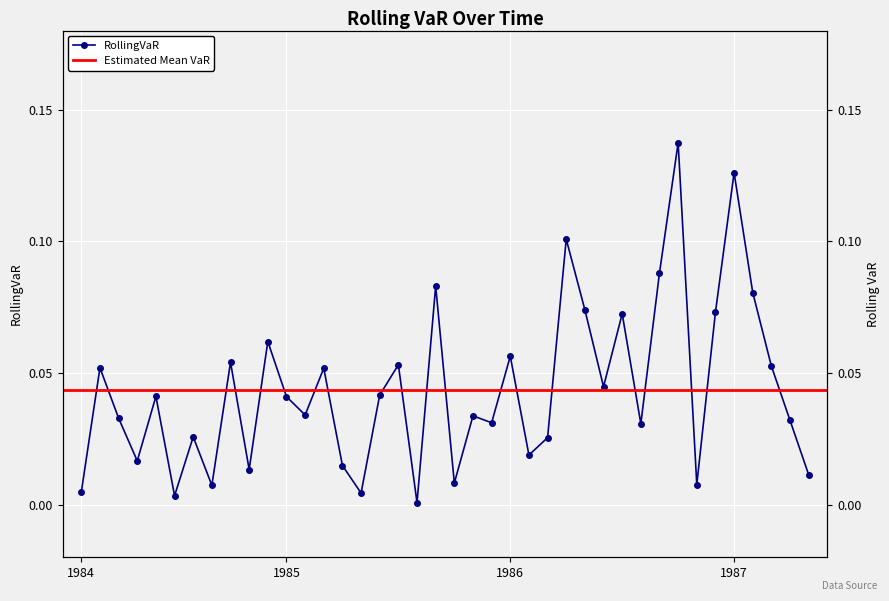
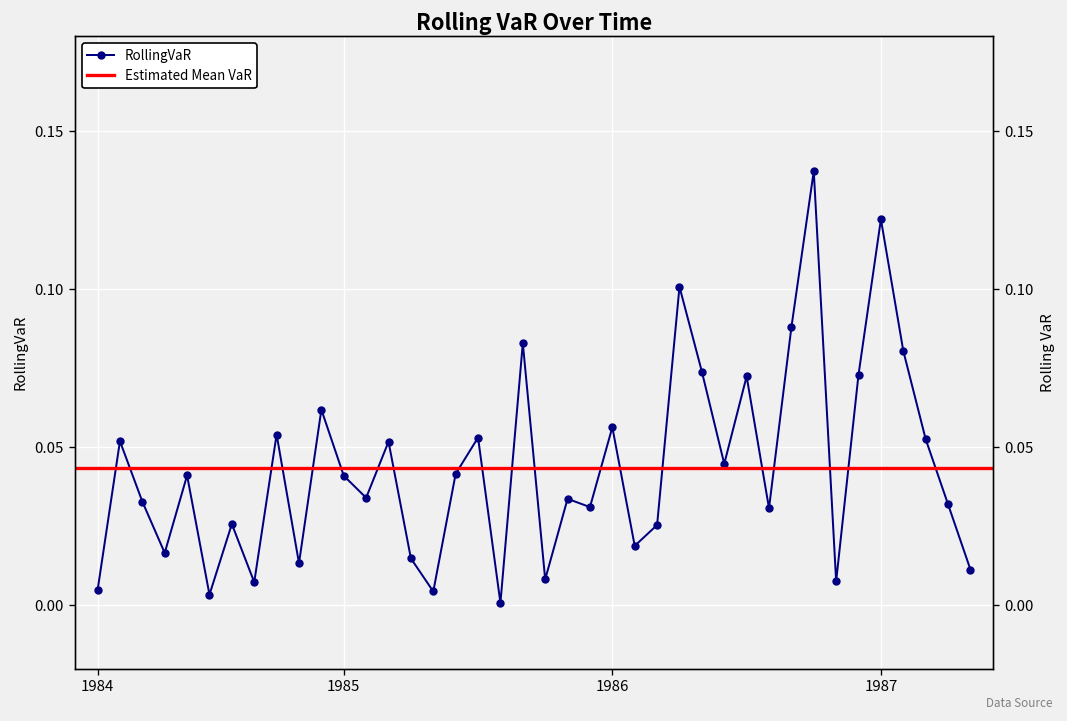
  {
    "1984": 0.005,
    "1985": 0.041,
    "1986": 0.056,
-   "1987": 0.126
+   "1987": 0.122
  }
